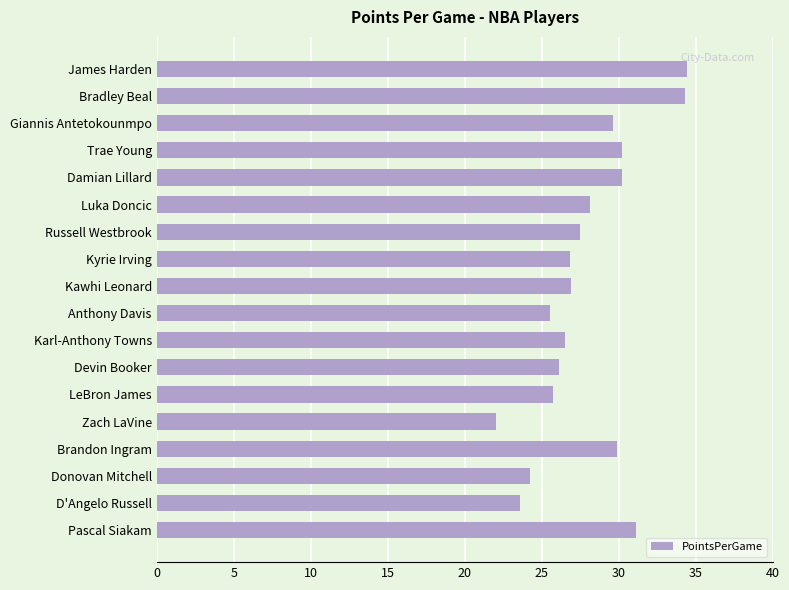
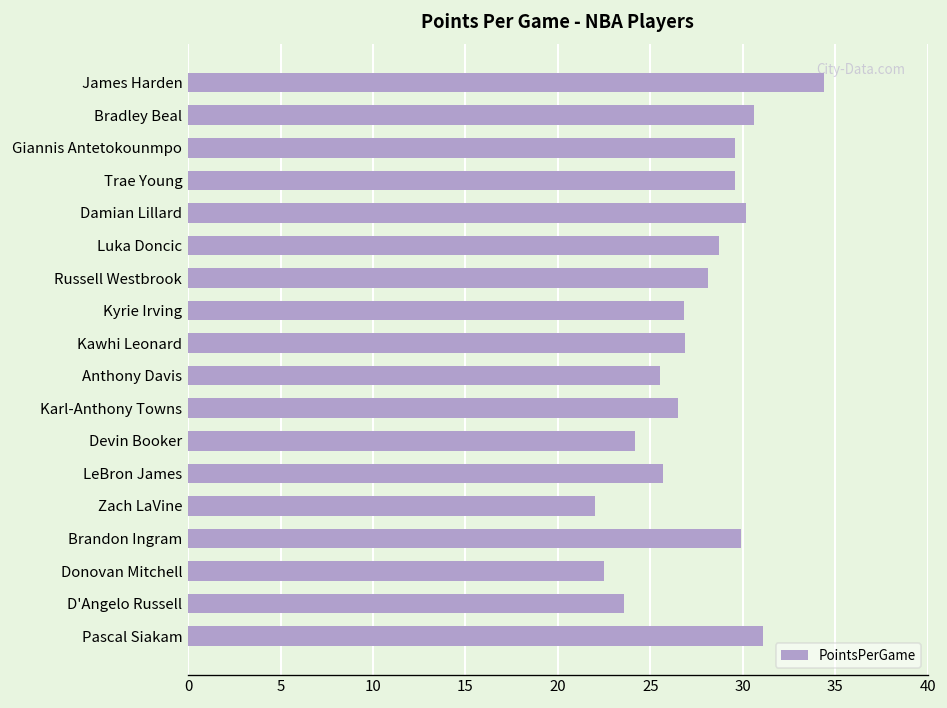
  {
    "James Harden": 34.4,
-   "Bradley Beal": 34.3,
+   "Bradley Beal": 30.6,
    "Giannis Antetokounmpo": 29.6,
-   "Trae Young": 30.2,
+   "Trae Young": 29.6,
    "Damian Lillard": 30.2,
-   "Luka Doncic": 28.1,
-   "Russell Westbrook": 27.5,
+   "Luka Doncic": 28.7,
+   "Russell Westbrook": 28.1,
    "Kyrie Irving": 26.8,
    "Kawhi Leonard": 26.9,
    "Anthony Davis": 25.5,
    "Karl-Anthony Towns": 26.5,
-   "Devin Booker": 26.1,
+   "Devin Booker": 24.2,
    "LeBron James": 25.7,
    "Zach LaVine": 22.0,
    "Brandon Ingram": 29.9,
-   "Donovan Mitchell": 24.2,
+   "Donovan Mitchell": 22.5,
    "D'Angelo Russell": 23.6,
    "Pascal Siakam": 31.1
  }
